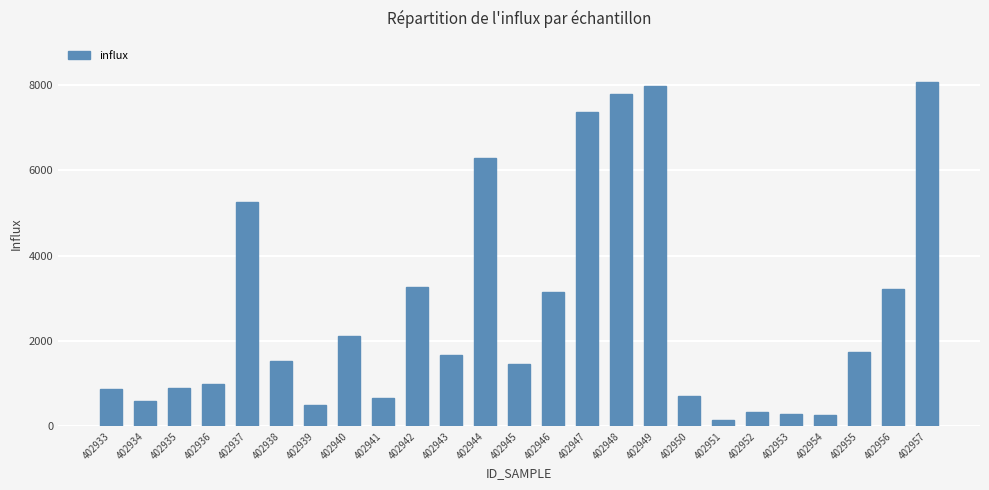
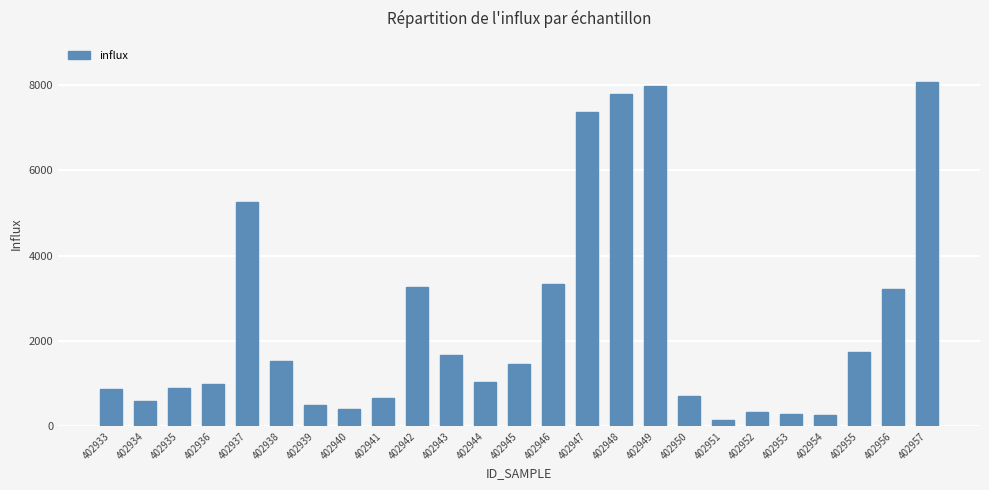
  {
    "402933": 900,
    "402934": 600,
    "402935": 900,
    "402936": 1000,
    "402937": 5200,
    "402938": 1500,
    "402939": 500,
-   "402940": 2100,
+   "402940": 400,
    "402941": 700,
    "402942": 3300,
    "402943": 1700,
-   "402944": 6300,
+   "402944": 1000,
    "402945": 1500,
-   "402946": 3200,
+   "402946": 3300,
    "402947": 7400,
    "402948": 7800,
    "402949": 8000,
    "402950": 700,
    "402951": 100,
    "402952": 300,
    "402953": 300,
    "402954": 300,
    "402955": 1700,
    "402956": 3200,
    "402957": 8100
  }
